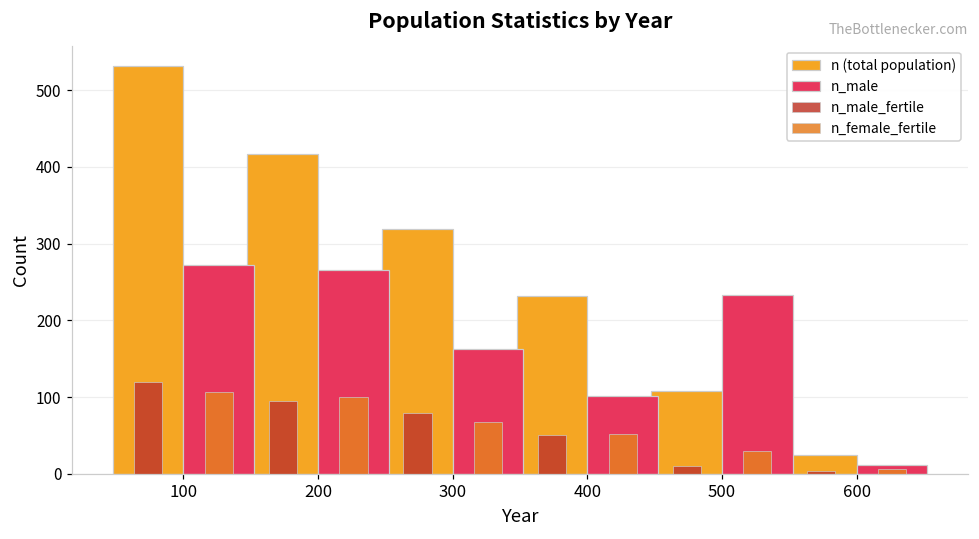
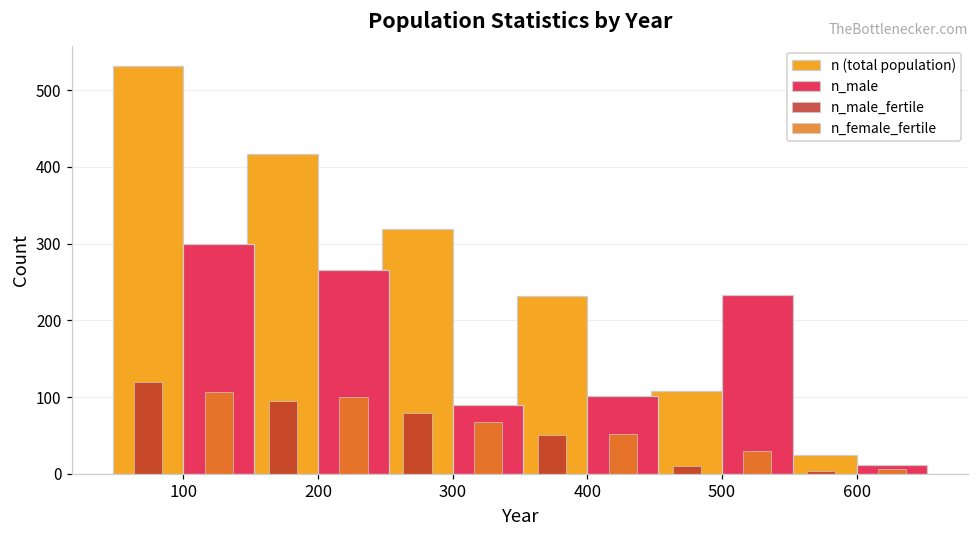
  {
    "n_male": {
-     "100": 270,
+     "100": 300,
      "200": 270,
-     "300": 160,
+     "300": 90,
      "400": 100,
      "500": 230,
      "600": 10
    }
  }
